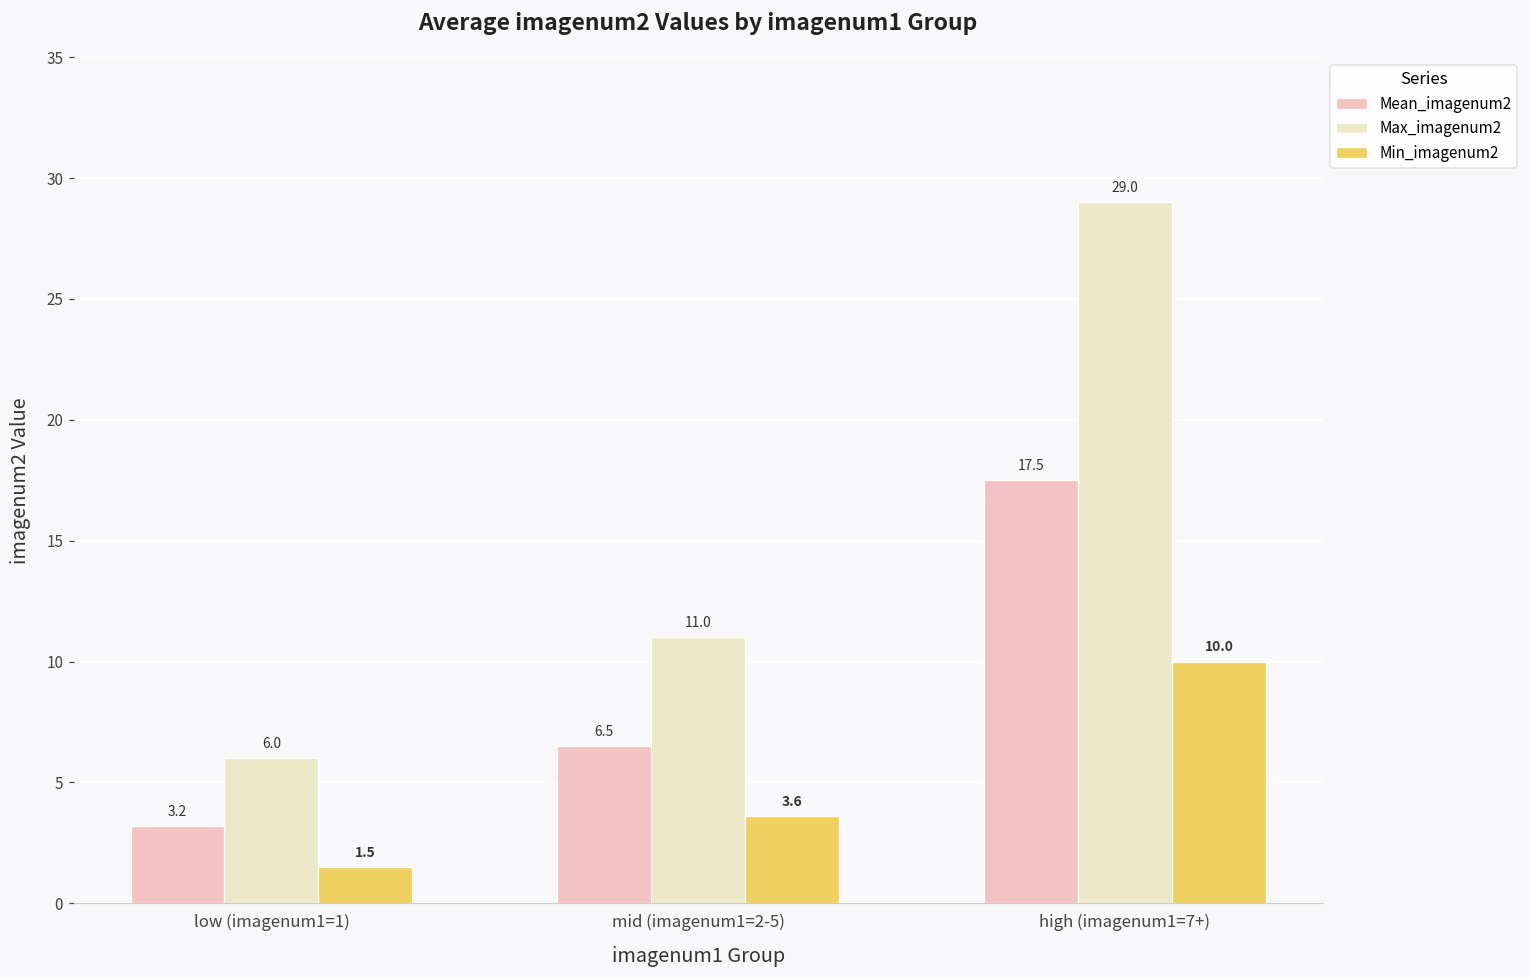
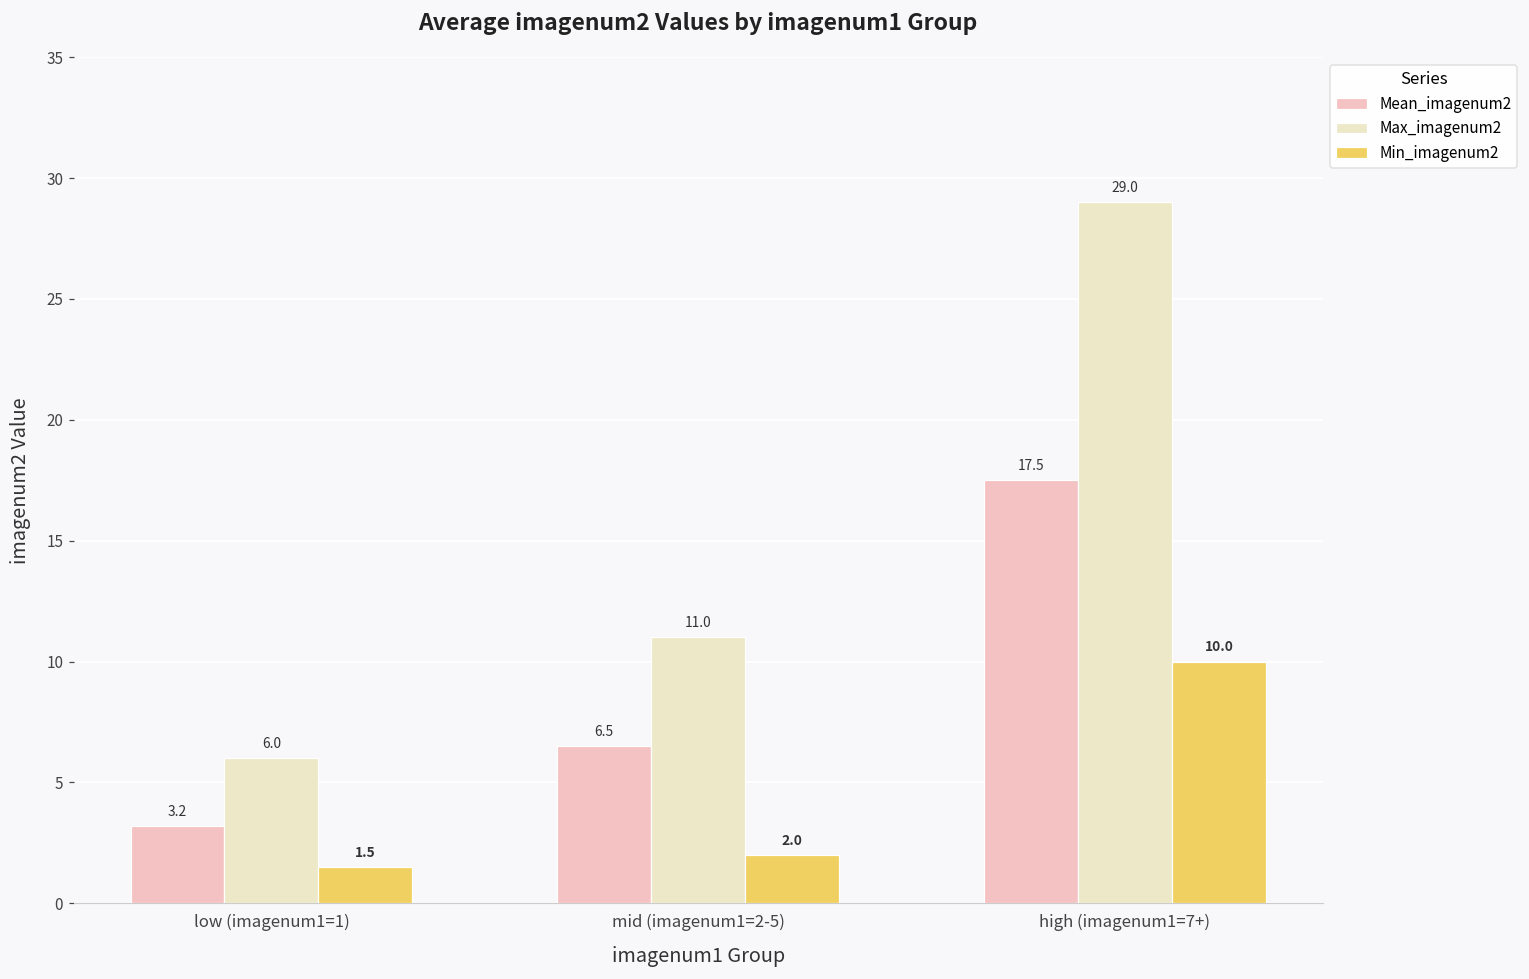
  {
    "Min_imagenum2": {
      "low (imagenum1=1)": 1.5,
-     "mid (imagenum1=2-5)": 3.6,
+     "mid (imagenum1=2-5)": 2.0,
      "high (imagenum1=7+)": 10.0
    }
  }
